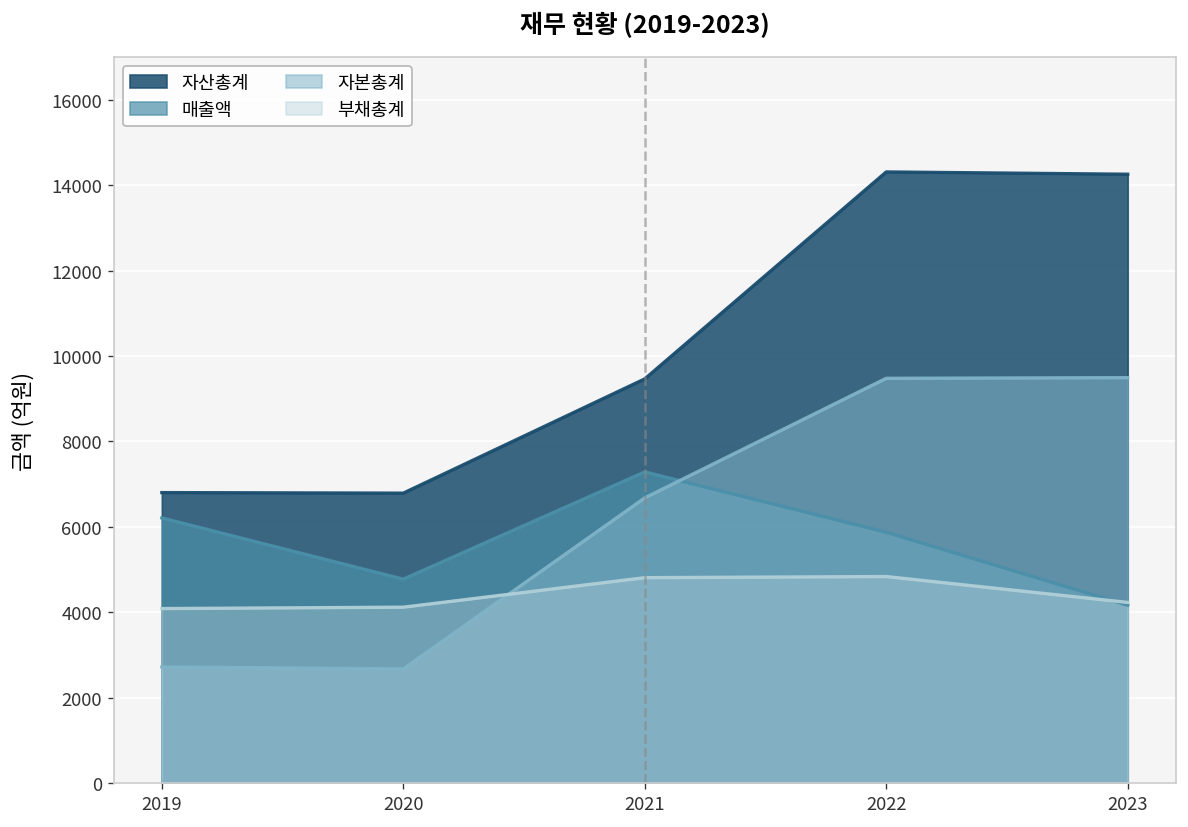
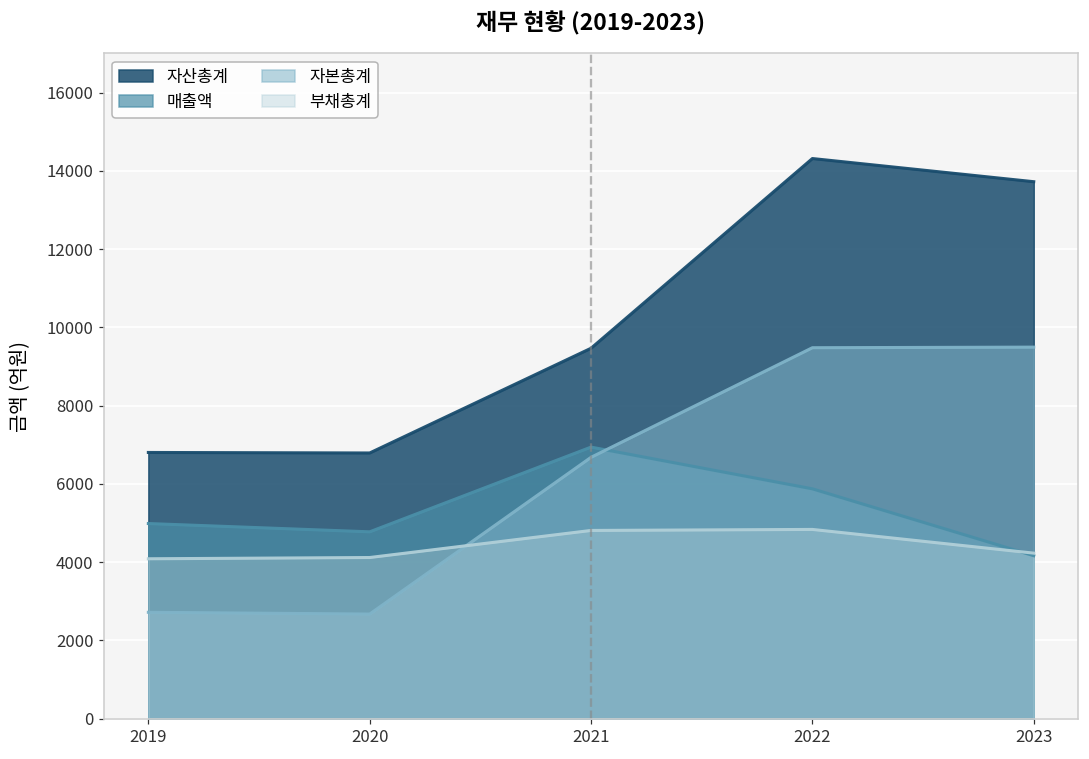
  {
    "자산총계": {
      "2019": 6800,
      "2020": 6800,
      "2021": 9500,
      "2022": 14300,
-     "2023": 14300
+     "2023": 13700
    },
    "매출액": {
-     "2019": 6200,
+     "2019": 5000,
      "2020": 4800,
-     "2021": 7300,
+     "2021": 6900,
      "2022": 5900
    }
  }
